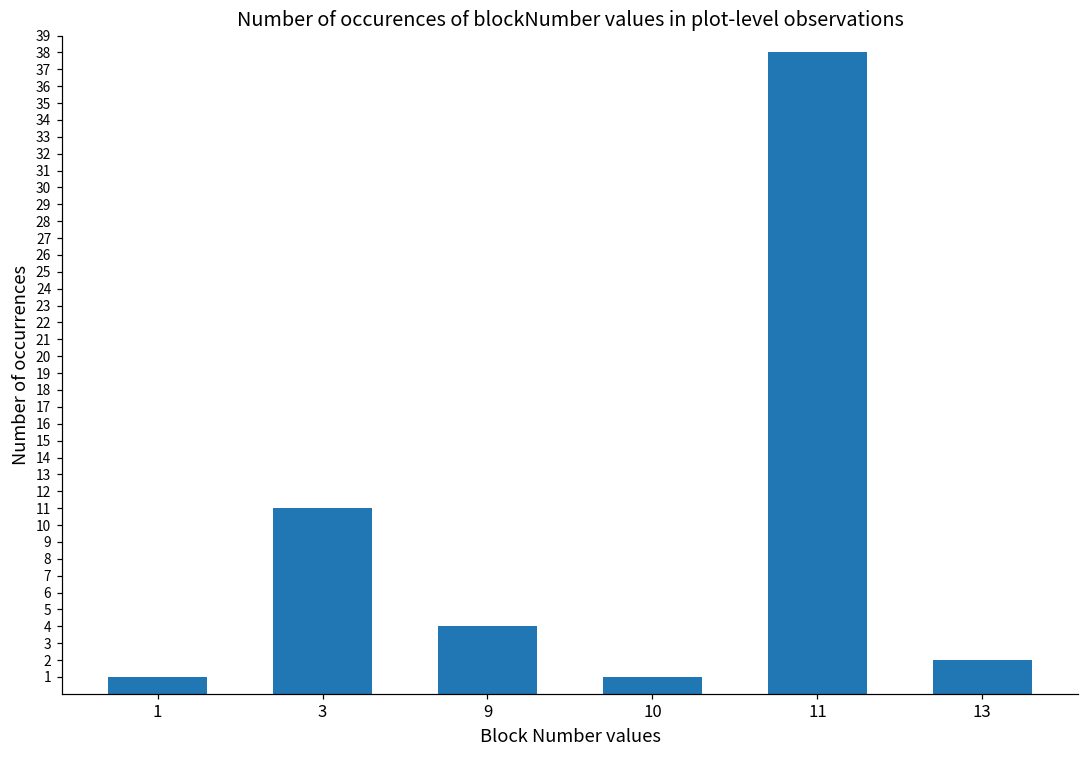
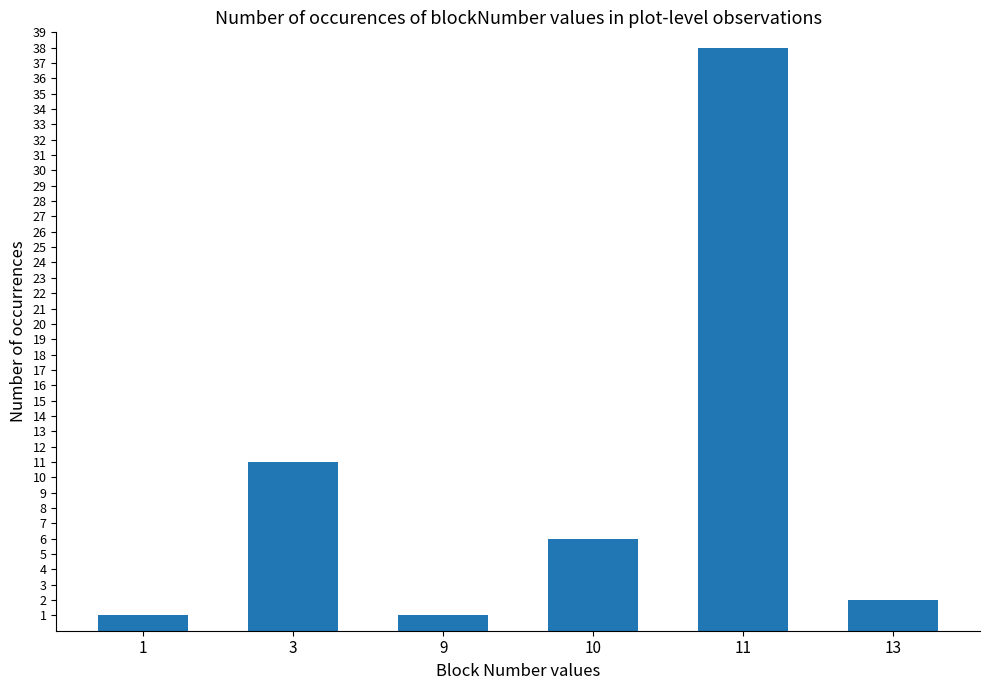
  {
    "1": 1,
    "3": 11,
-   "9": 4,
-   "10": 1,
+   "9": 1,
+   "10": 6,
    "11": 38,
    "13": 2
  }
